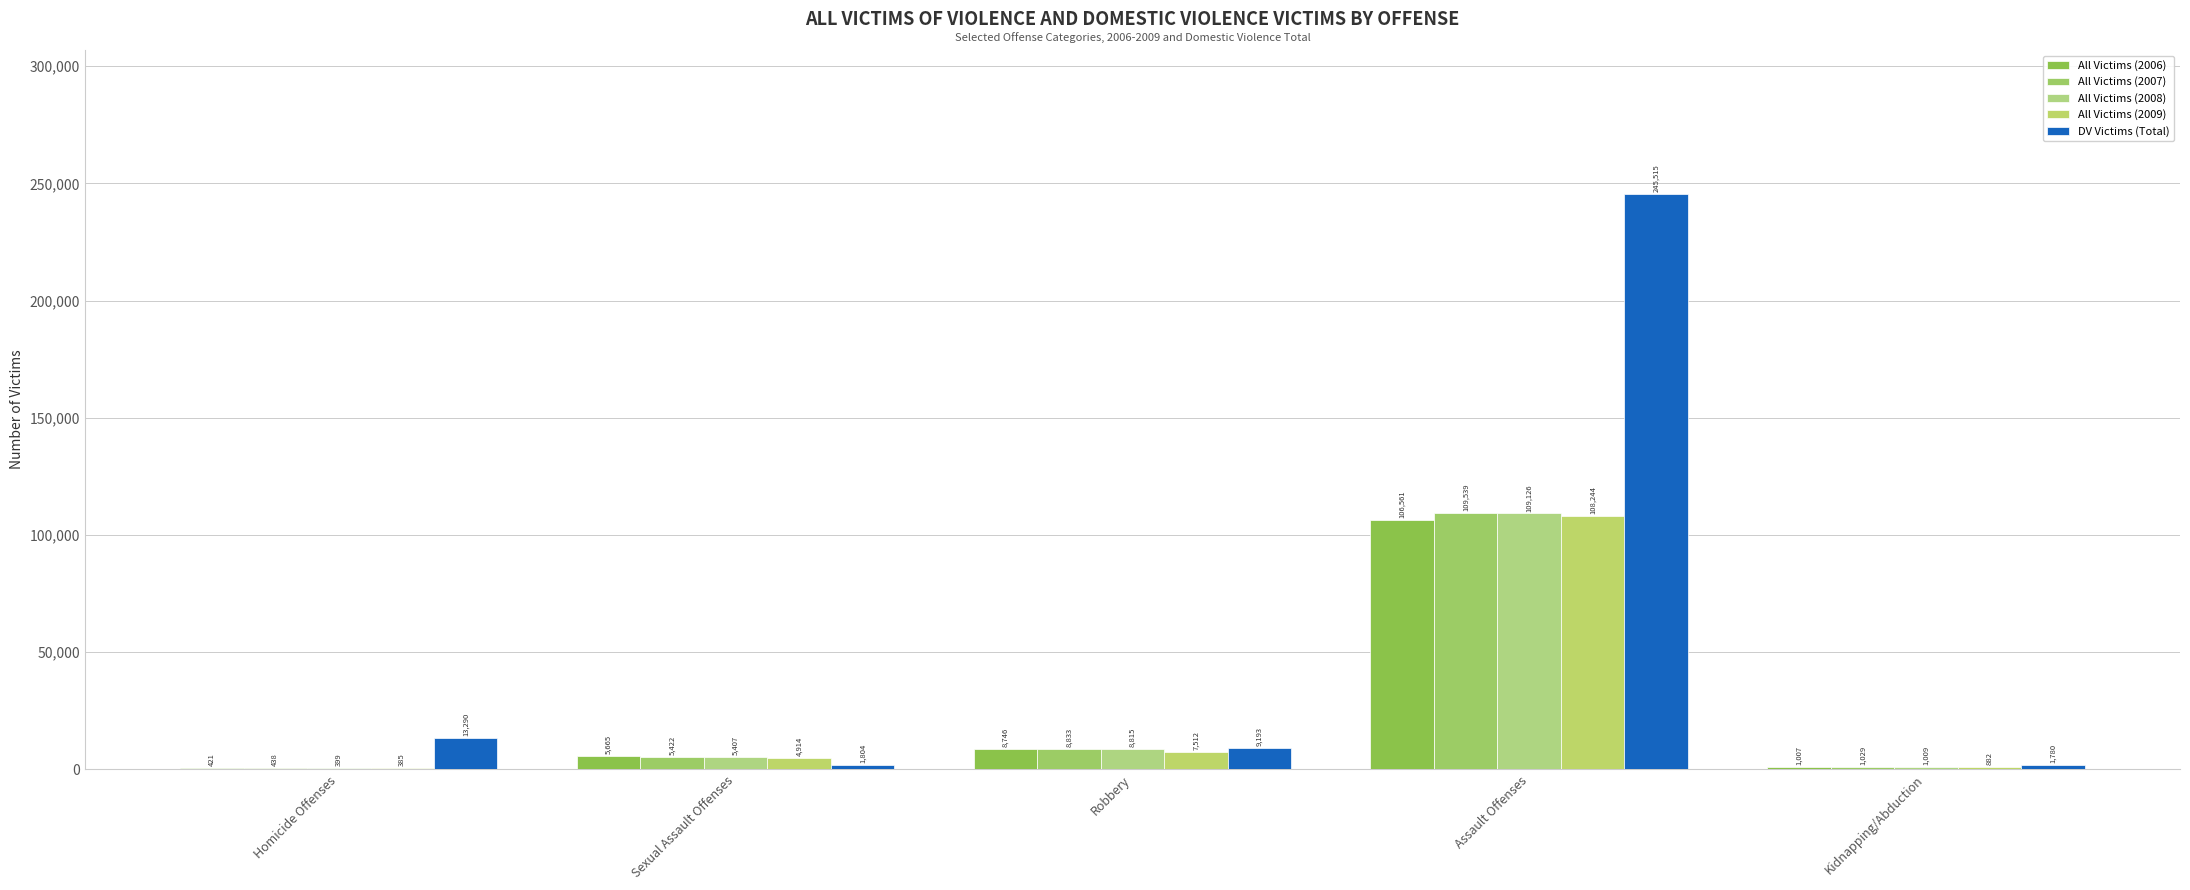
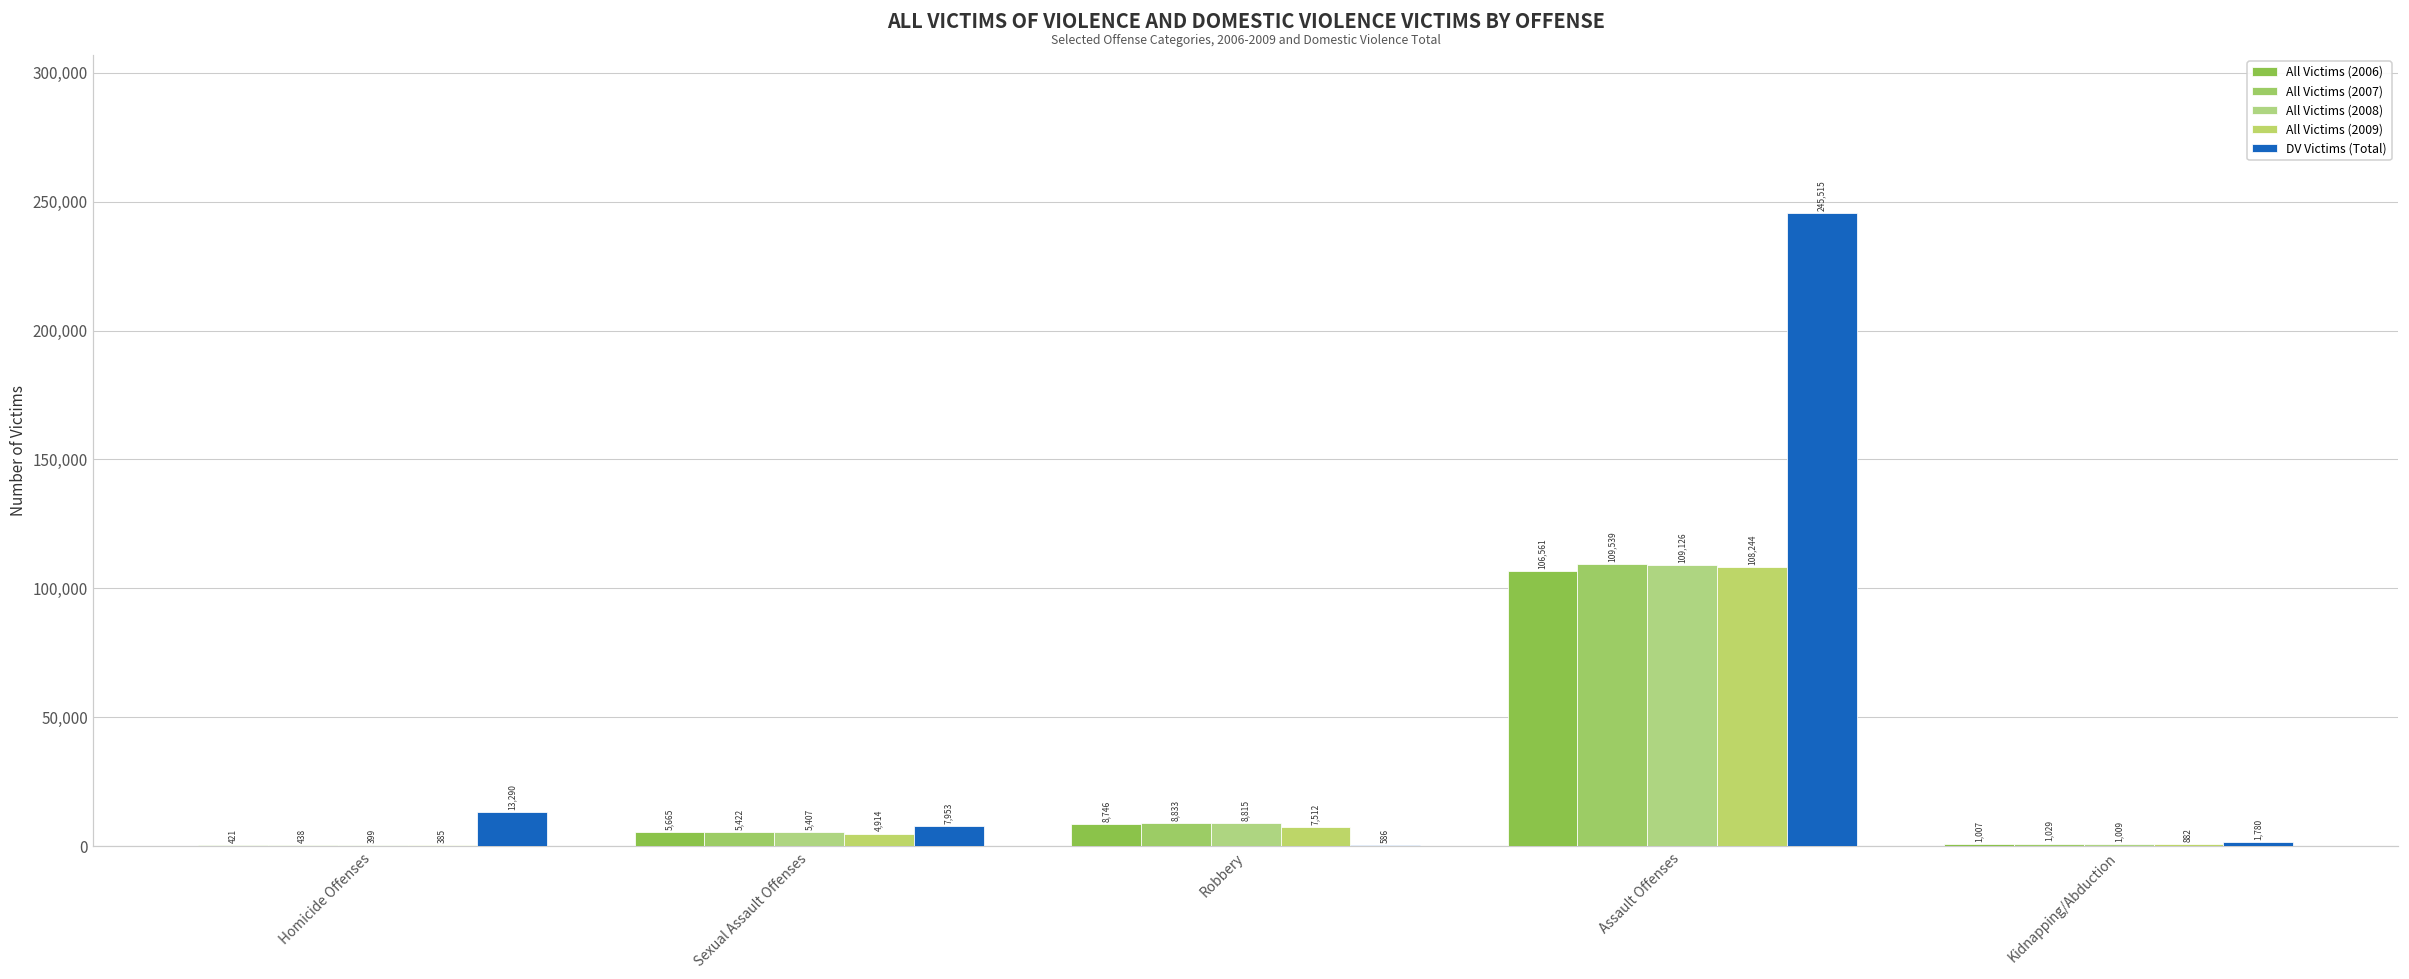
  {
    "DV Victims (Total)": {
      "Homicide Offenses": "13,290",
-     "Sexual Assault Offenses": "1,804",
-     "Robbery": "9,193",
+     "Sexual Assault Offenses": "7,953",
+     "Robbery": "586",
      "Assault Offenses": "245,515",
      "Kidnapping/Abduction": "1,780"
    }
  }
